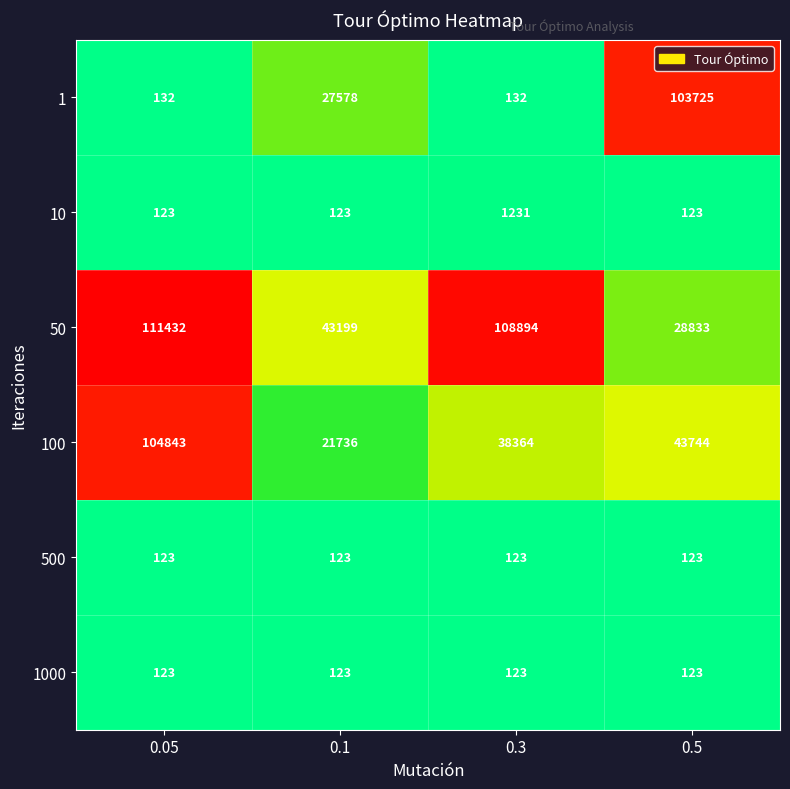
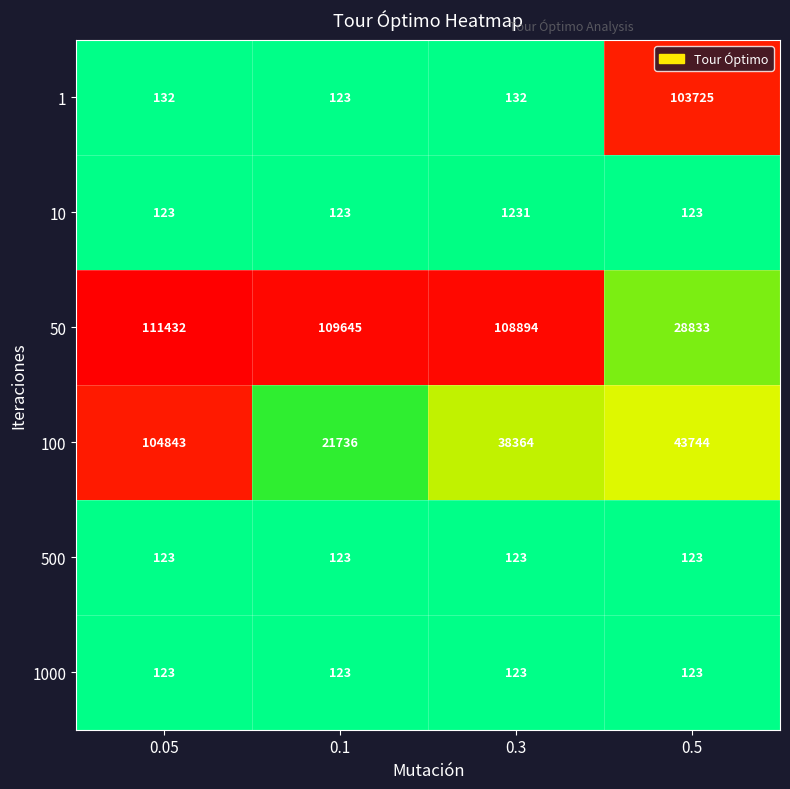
  {
    "1": {
      "0.05": 132,
-     "0.1": 27578,
+     "0.1": 123,
      "0.3": 132,
      "0.5": 103725
    },
    "10": {
      "0.05": 123,
      "0.1": 123,
      "0.3": 1231,
      "0.5": 123
    },
    "50": {
      "0.05": 111432,
-     "0.1": 43199,
+     "0.1": 109645,
      "0.3": 108894,
      "0.5": 28833
    },
    "100": {
      "0.05": 104843,
      "0.1": 21736,
      "0.3": 38364,
      "0.5": 43744
    },
    "500": {
      "0.05": 123,
      "0.1": 123,
      "0.3": 123,
      "0.5": 123
    },
    "1000": {
      "0.05": 123,
      "0.1": 123,
      "0.3": 123,
      "0.5": 123
    }
  }
